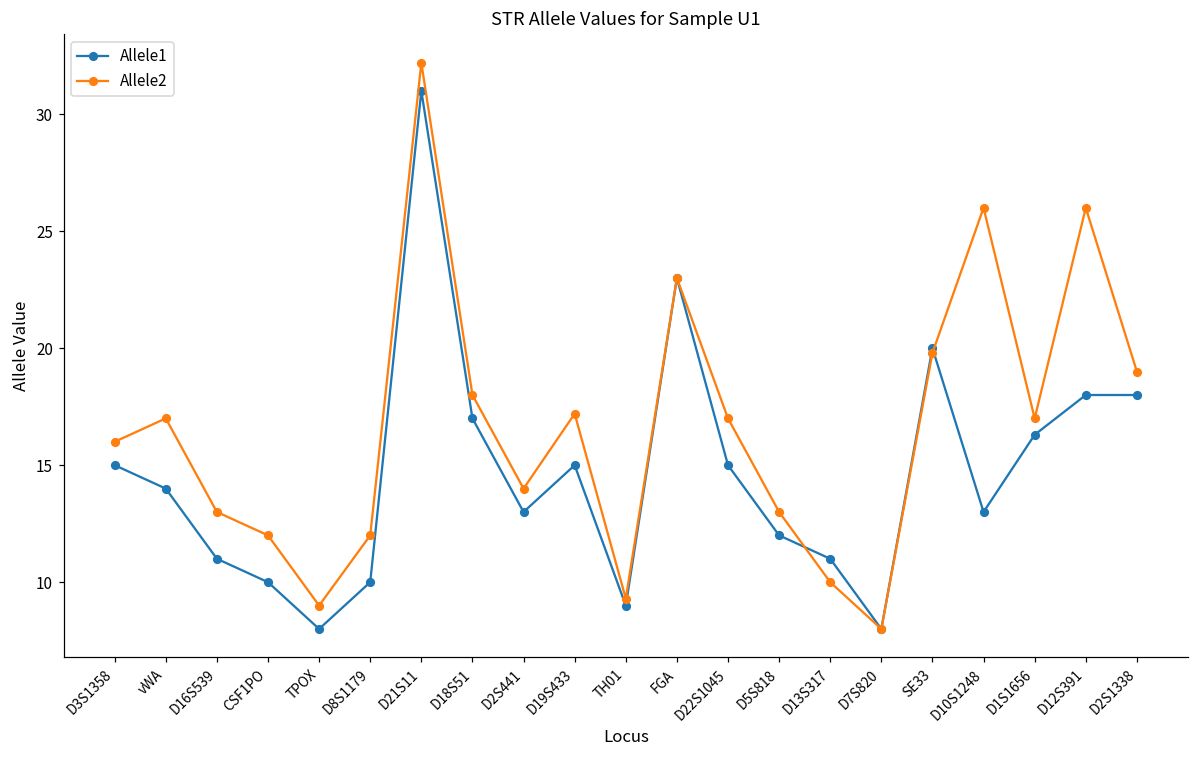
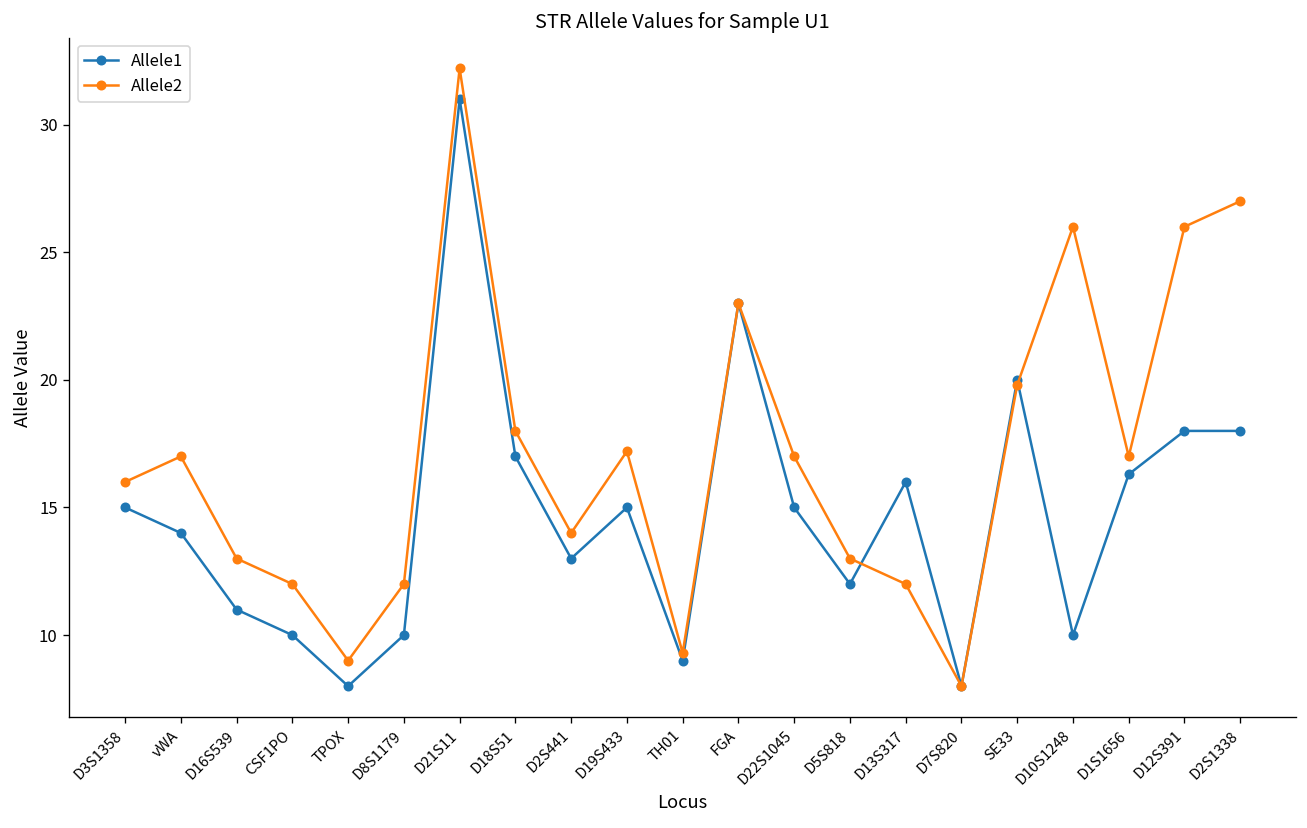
  {
    "Allele1": {
      "D3S1358": 15,
      "vWA": 14,
      "D16S539": 11,
      "CSF1PO": 10,
      "TPOX": 8,
      "D8S1179": 10,
      "D21S11": 31,
      "D18S51": 17,
      "D2S441": 13,
      "D19S433": 15,
      "TH01": 9,
      "D22S1045": 15,
      "D5S818": 12,
-     "D13S317": 11,
+     "D13S317": 16,
      "SE33": 20,
-     "D10S1248": 13,
+     "D10S1248": 10,
      "D1S1656": 16.3,
      "D12S391": 18,
      "D2S1338": 18
    },
    "Allele2": {
      "D3S1358": 16,
      "vWA": 17,
      "D16S539": 13,
      "CSF1PO": 12,
      "TPOX": 9,
      "D8S1179": 12,
      "D21S11": 32.2,
      "D18S51": 18,
      "D2S441": 14,
      "D19S433": 17.2,
      "TH01": 9.3,
      "D22S1045": 17,
      "D5S818": 13,
-     "D13S317": 10,
+     "D13S317": 12,
      "SE33": 19.8,
      "D10S1248": 26,
      "D1S1656": 17,
      "D12S391": 26,
-     "D2S1338": 19
+     "D2S1338": 27
    }
  }
